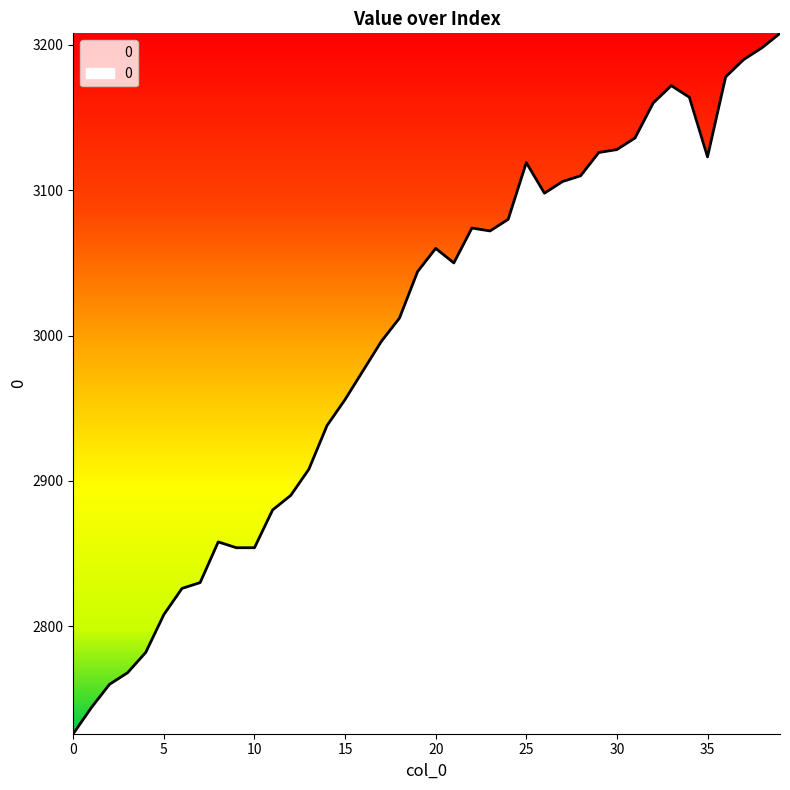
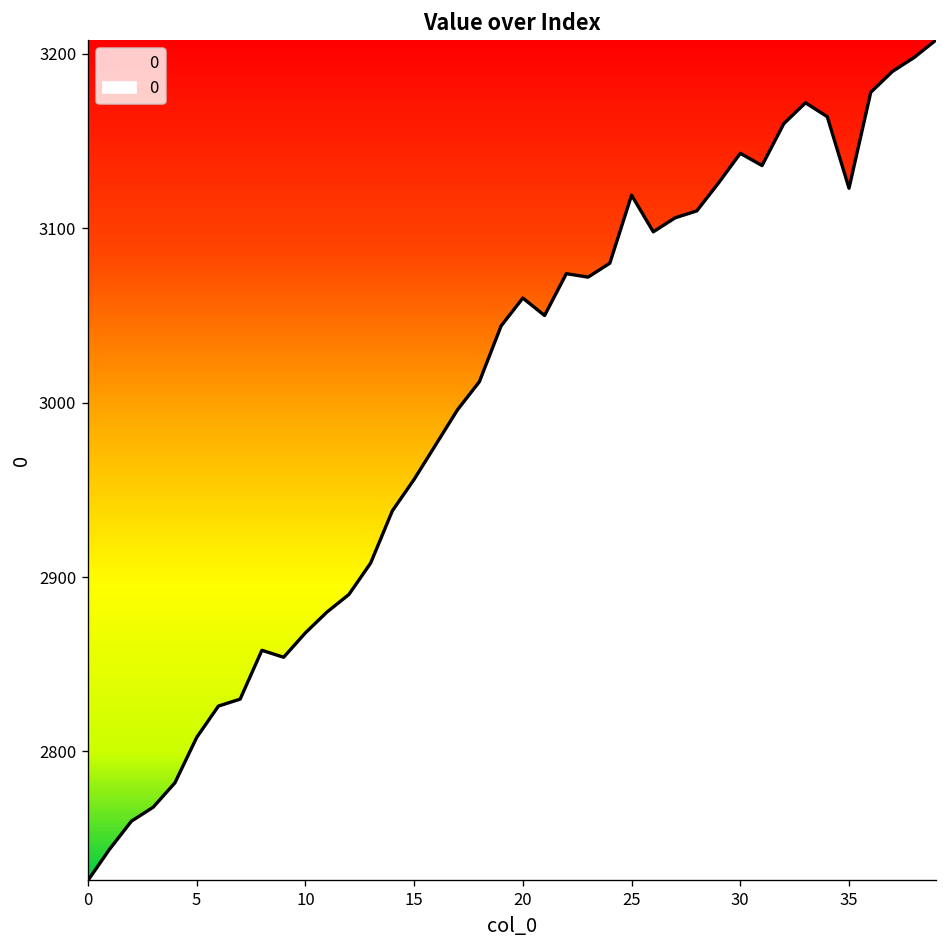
  {
    "0": 2726,
    "5": 2808,
-   "10": 2854,
+   "10": 2868,
    "15": 2956,
    "20": 3060,
    "25": 3119,
-   "30": 3128,
+   "30": 3143,
    "35": 3123
  }
